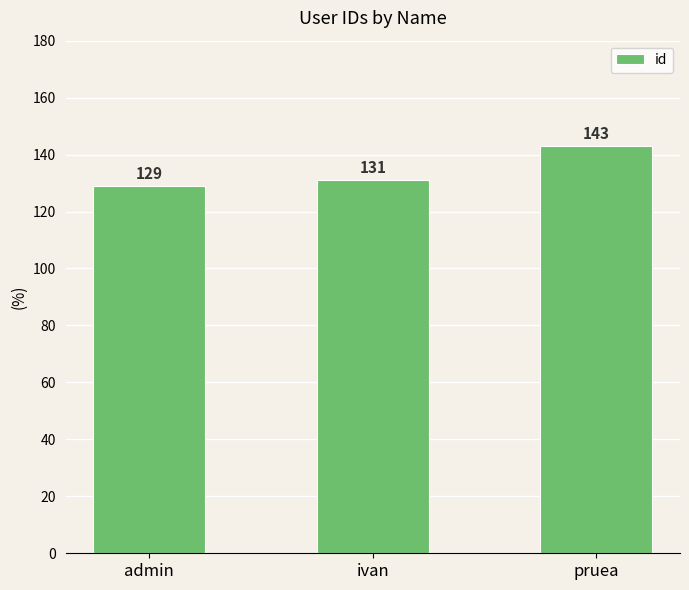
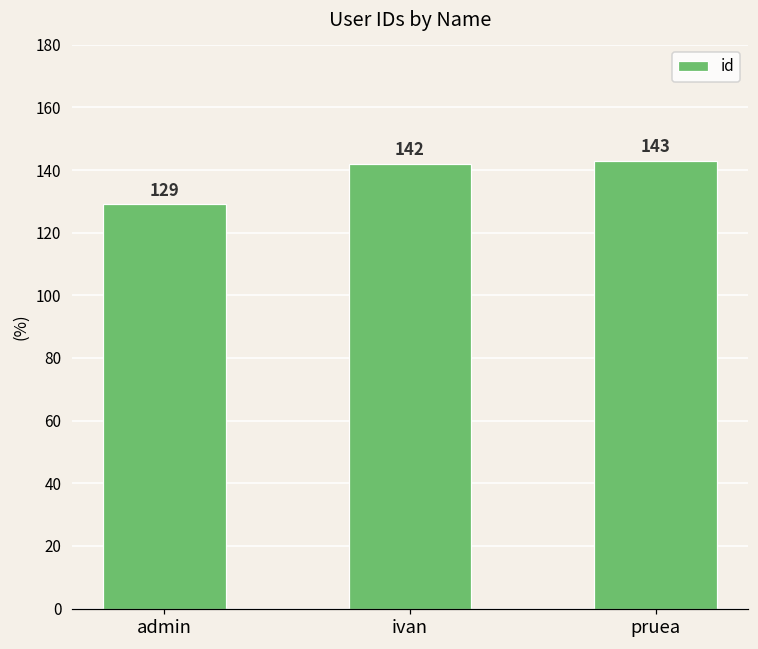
  {
    "admin": 129,
-   "ivan": 131,
+   "ivan": 142,
    "pruea": 143
  }
